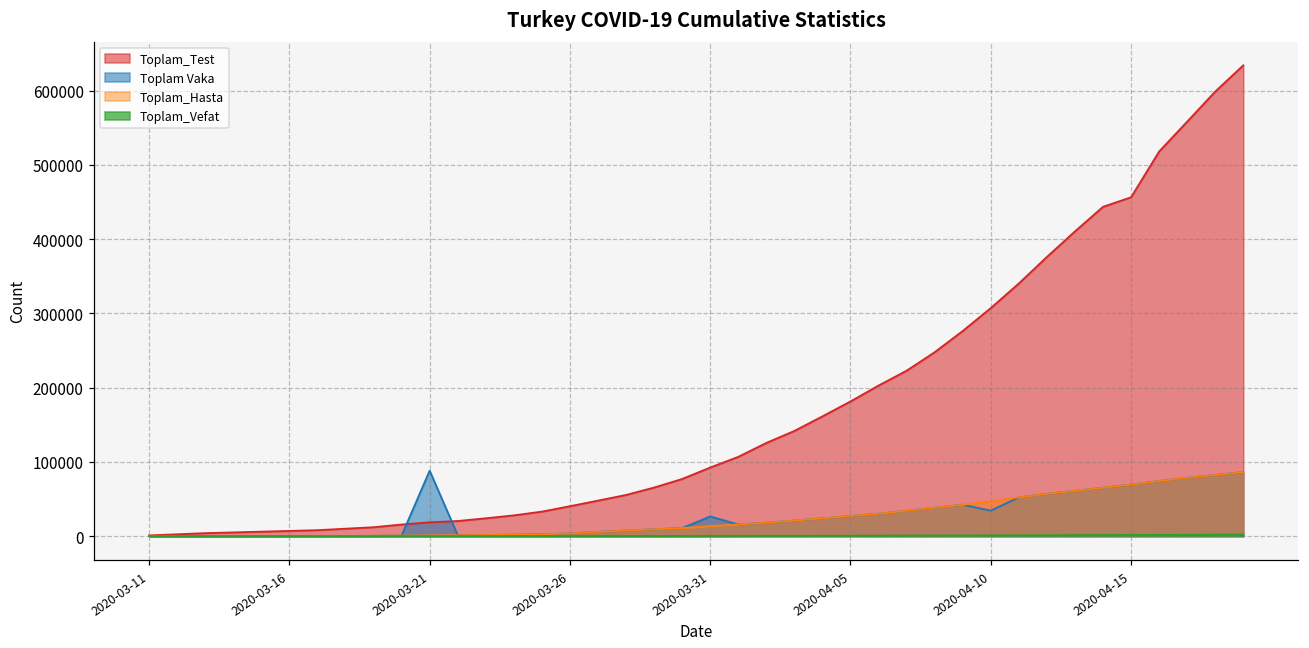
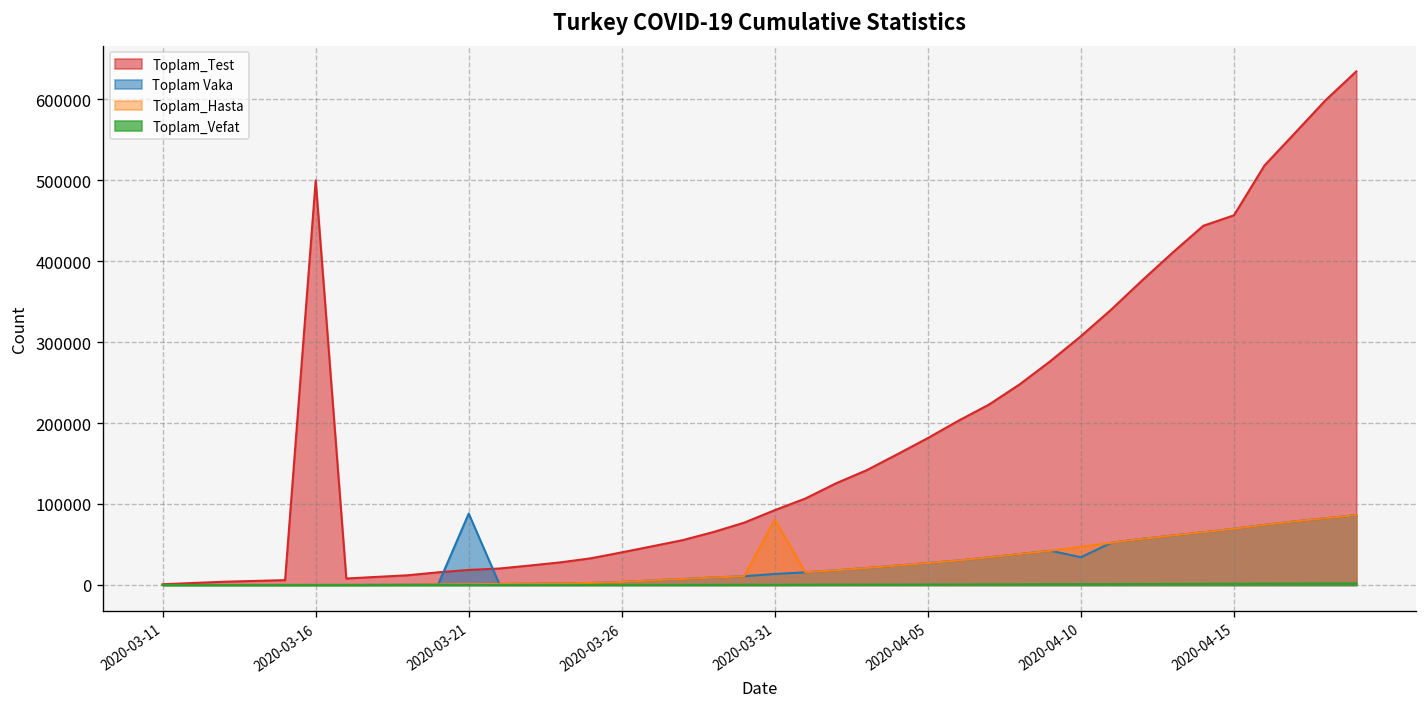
  {
    "Toplam_Test": {
-     "2020-03-16": 10000,
+     "2020-03-16": 500000,
      "2020-03-21": 20000,
      "2020-03-26": 40000,
      "2020-03-31": 90000,
      "2020-04-05": 180000,
      "2020-04-10": 310000,
      "2020-04-15": 460000
    },
    "Toplam Vaka": {
      "2020-03-21": 90000,
-     "2020-03-31": 30000,
+     "2020-03-31": 10000,
      "2020-04-10": 30000
    },
    "Toplam_Hasta": {
-     "2020-03-31": 10000,
+     "2020-03-31": 80000,
      "2020-04-10": 50000
    },
    "Toplam_Vefat": {
      "2020-03-31": 0,
      "2020-04-05": 0,
      "2020-04-10": 0,
      "2020-04-15": 0
    }
  }
